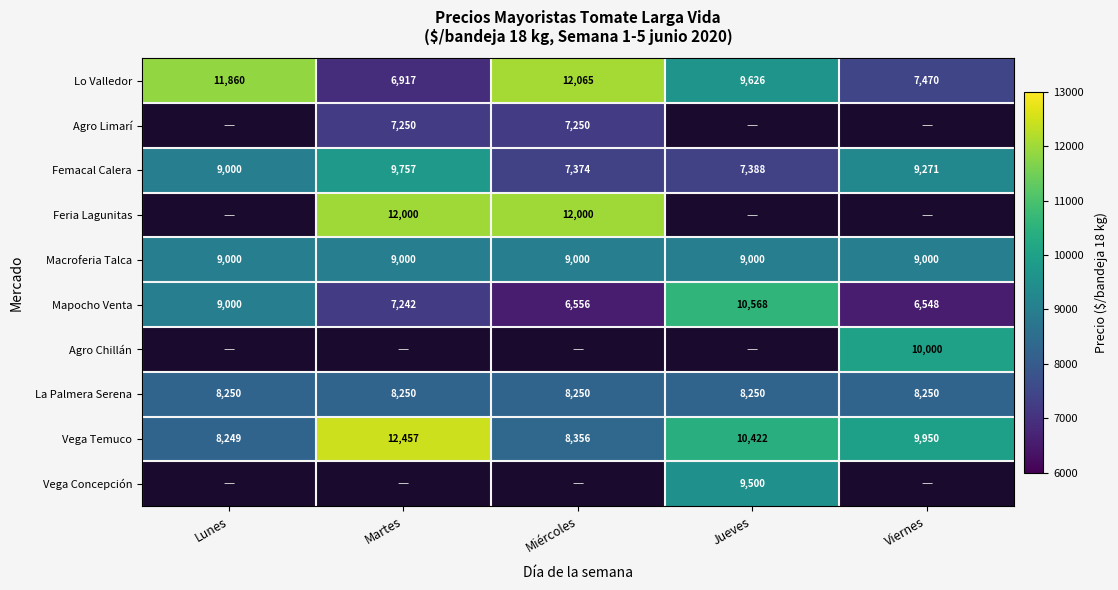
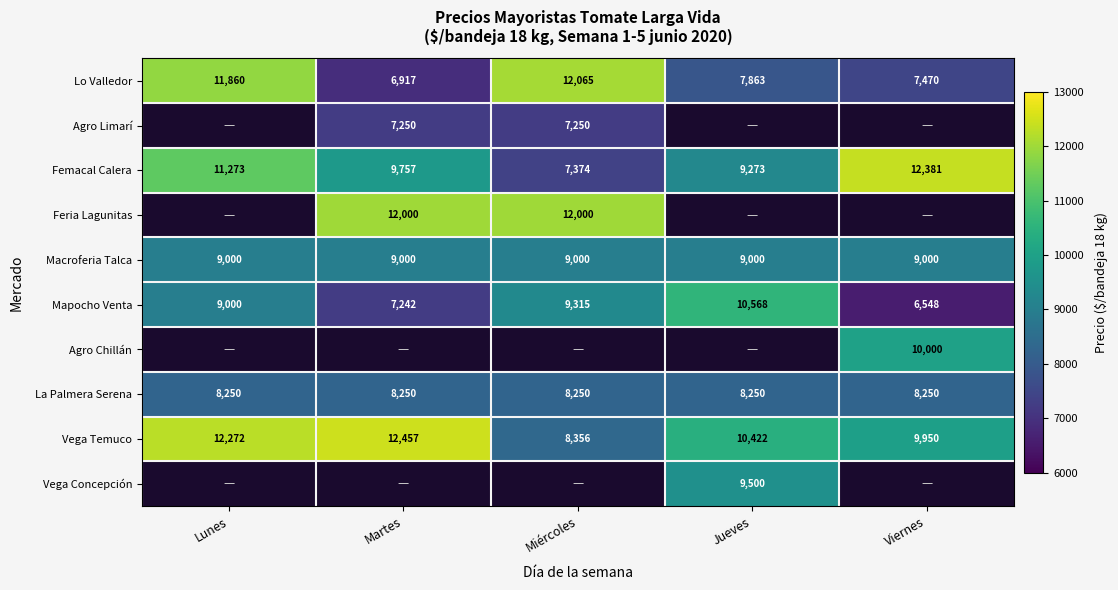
  {
    "Lo Valledor": {
      "Lunes": "11,860",
      "Martes": "6,917",
      "Miércoles": "12,065",
-     "Jueves": "9,626",
+     "Jueves": "7,863",
      "Viernes": "7,470"
    },
    "Agro Limarí": {
      "Martes": "7,250",
      "Miércoles": "7,250"
    },
    "Femacal Calera": {
-     "Lunes": "9,000",
+     "Lunes": "11,273",
      "Martes": "9,757",
      "Miércoles": "7,374",
-     "Jueves": "7,388",
-     "Viernes": "9,271"
+     "Jueves": "9,273",
+     "Viernes": "12,381"
    },
    "Feria Lagunitas": {
      "Martes": "12,000",
      "Miércoles": "12,000"
    },
    "Macroferia Talca": {
      "Lunes": "9,000",
      "Martes": "9,000",
      "Miércoles": "9,000",
      "Jueves": "9,000",
      "Viernes": "9,000"
    },
    "Mapocho Venta": {
      "Lunes": "9,000",
      "Martes": "7,242",
-     "Miércoles": "6,556",
+     "Miércoles": "9,315",
      "Jueves": "10,568",
      "Viernes": "6,548"
    },
    "Agro Chillán": {
      "Viernes": "10,000"
    },
    "La Palmera Serena": {
      "Lunes": "8,250",
      "Martes": "8,250",
      "Miércoles": "8,250",
      "Jueves": "8,250",
      "Viernes": "8,250"
    },
    "Vega Temuco": {
-     "Lunes": "8,249",
+     "Lunes": "12,272",
      "Martes": "12,457",
      "Miércoles": "8,356",
      "Jueves": "10,422",
      "Viernes": "9,950"
    },
    "Vega Concepción": {
      "Jueves": "9,500"
    }
  }
